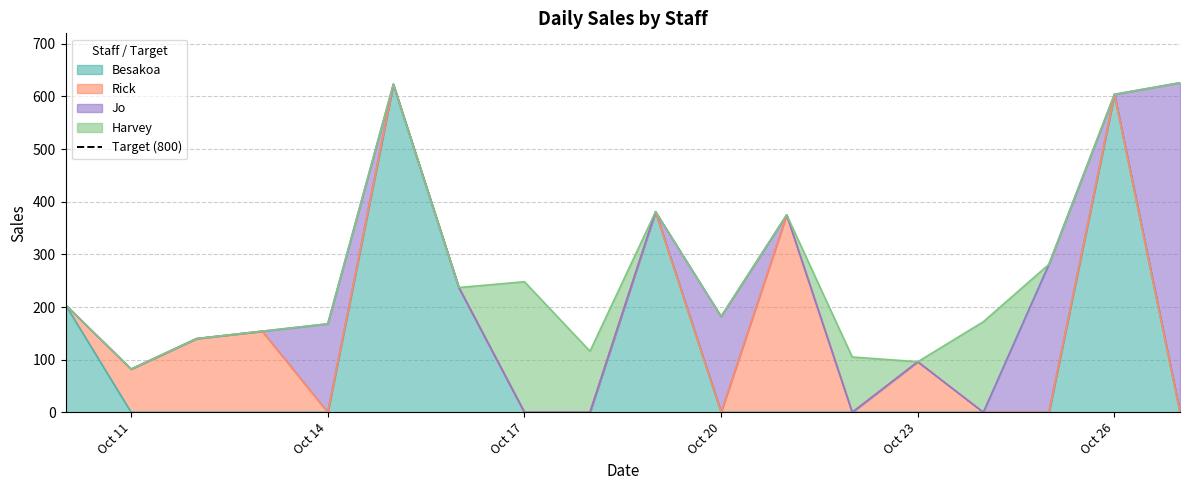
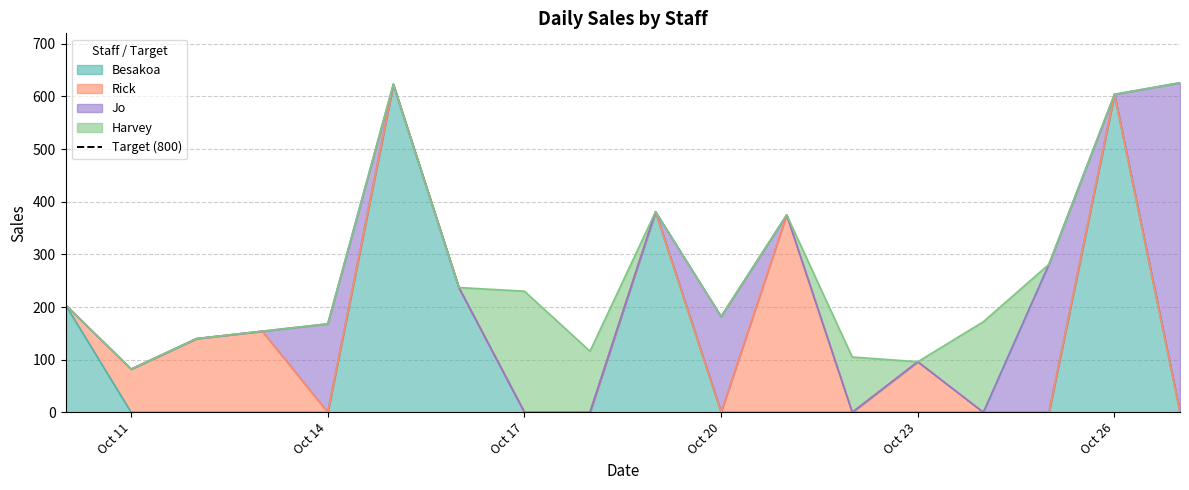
  {
    "Besakoa": {
      "Oct 11": 0,
      "Oct 23": 0
    },
    "Harvey": {
-     "Oct 17": 250
+     "Oct 17": 230
    }
  }
